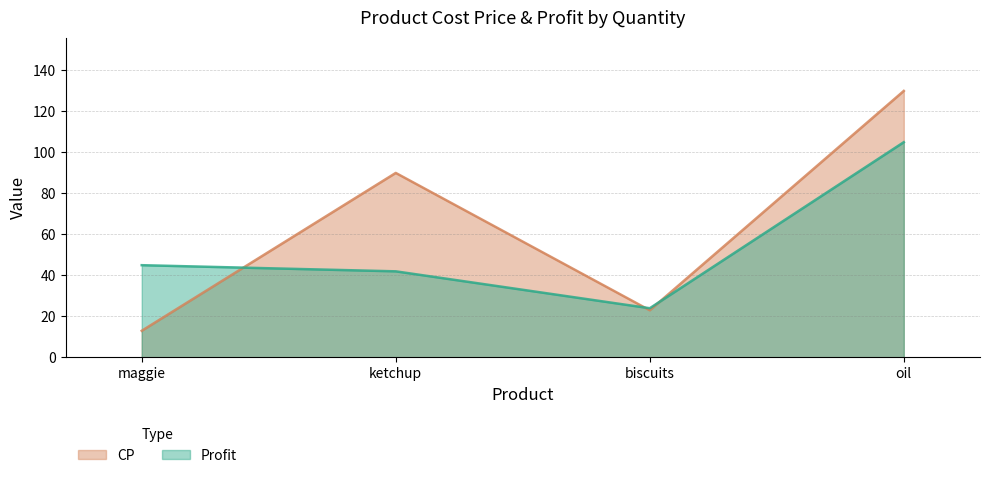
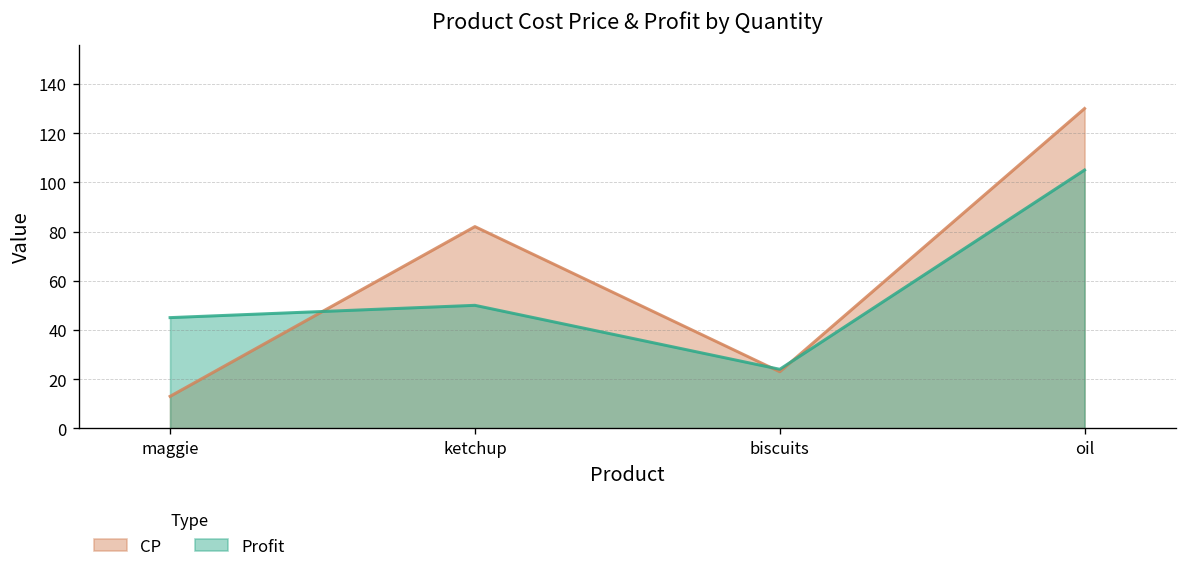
  {
    "CP": {
      "maggie": 13,
-     "ketchup": 90,
+     "ketchup": 82,
      "oil": 130
    },
    "Profit": {
      "maggie": 45,
-     "ketchup": 42,
+     "ketchup": 50,
      "oil": 105
    }
  }
